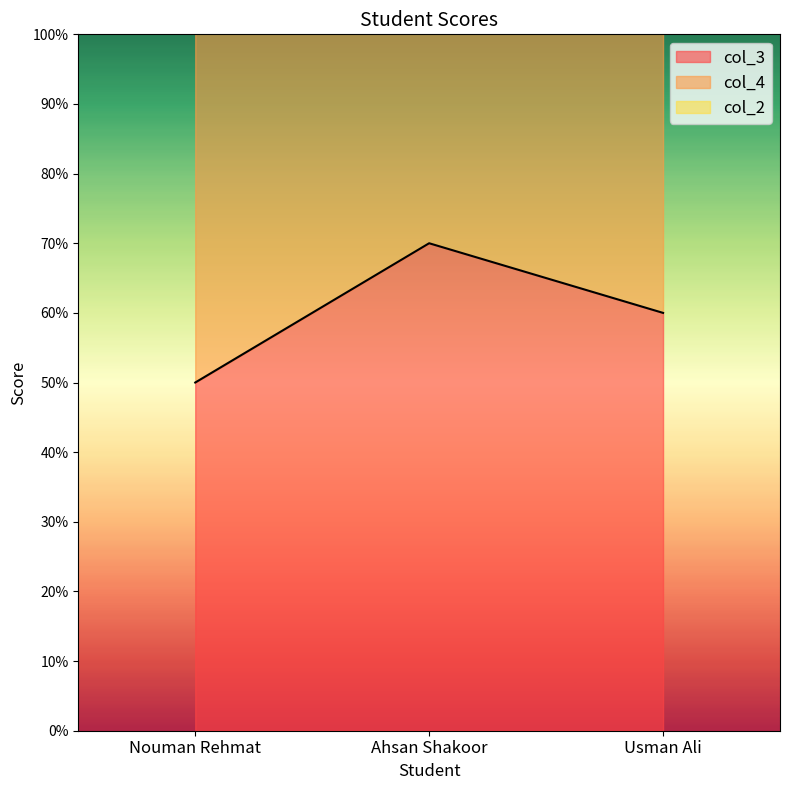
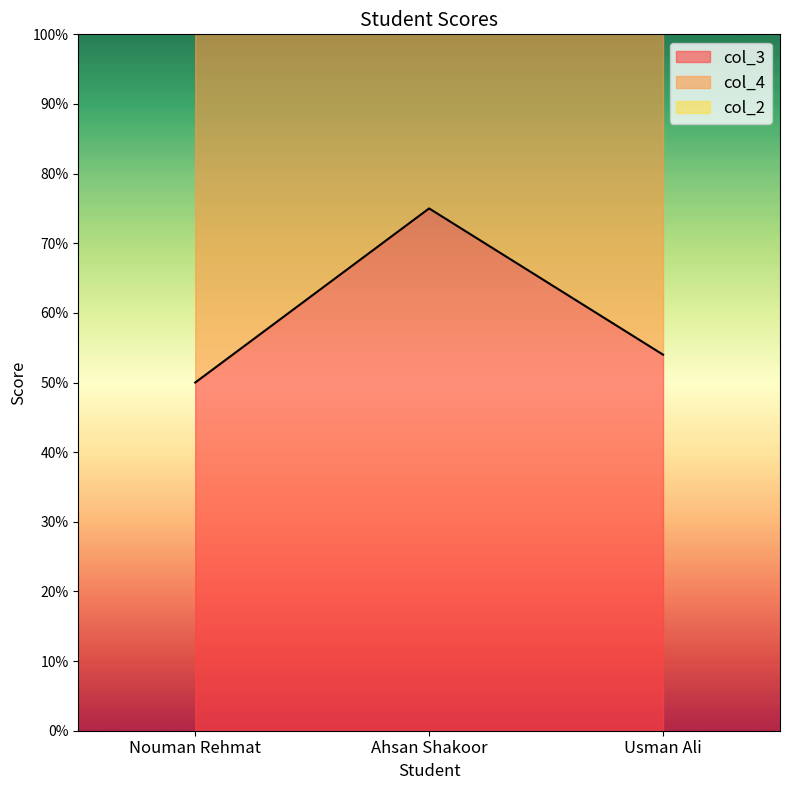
  {
    "col_3": {
      "Nouman Rehmat": "50%",
-     "Ahsan Shakoor": "70%",
-     "Usman Ali": "60%"
+     "Ahsan Shakoor": "75%",
+     "Usman Ali": "54%"
    }
  }
